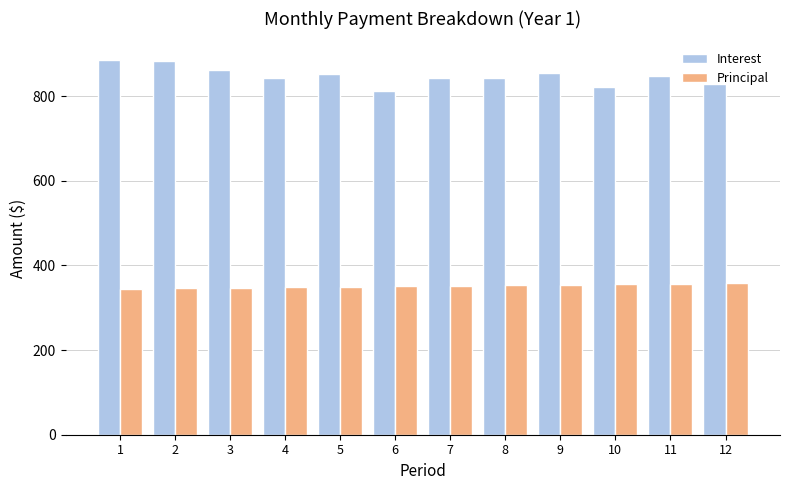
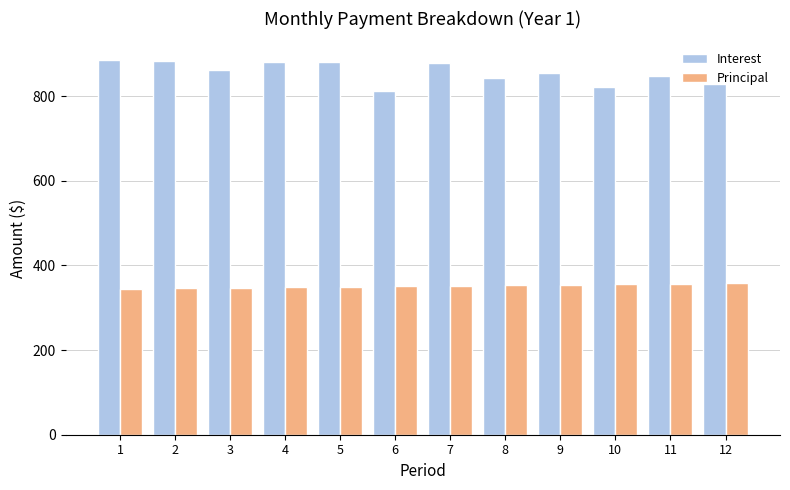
  {
    "Interest": {
      "1": 890,
      "2": 880,
      "3": 860,
-     "4": 840,
-     "5": 850,
+     "4": 880,
+     "5": 880,
      "6": 810,
-     "7": 840,
+     "7": 880,
      "8": 840,
      "9": 850,
      "10": 820,
      "11": 850,
      "12": 830
    },
    "Principal": {
      "1": 340,
      "2": 350,
      "3": 350,
      "4": 350,
      "5": 350,
      "6": 350,
      "7": 350,
      "8": 350,
      "9": 350,
      "10": 360,
      "11": 360,
      "12": 360
    }
  }
